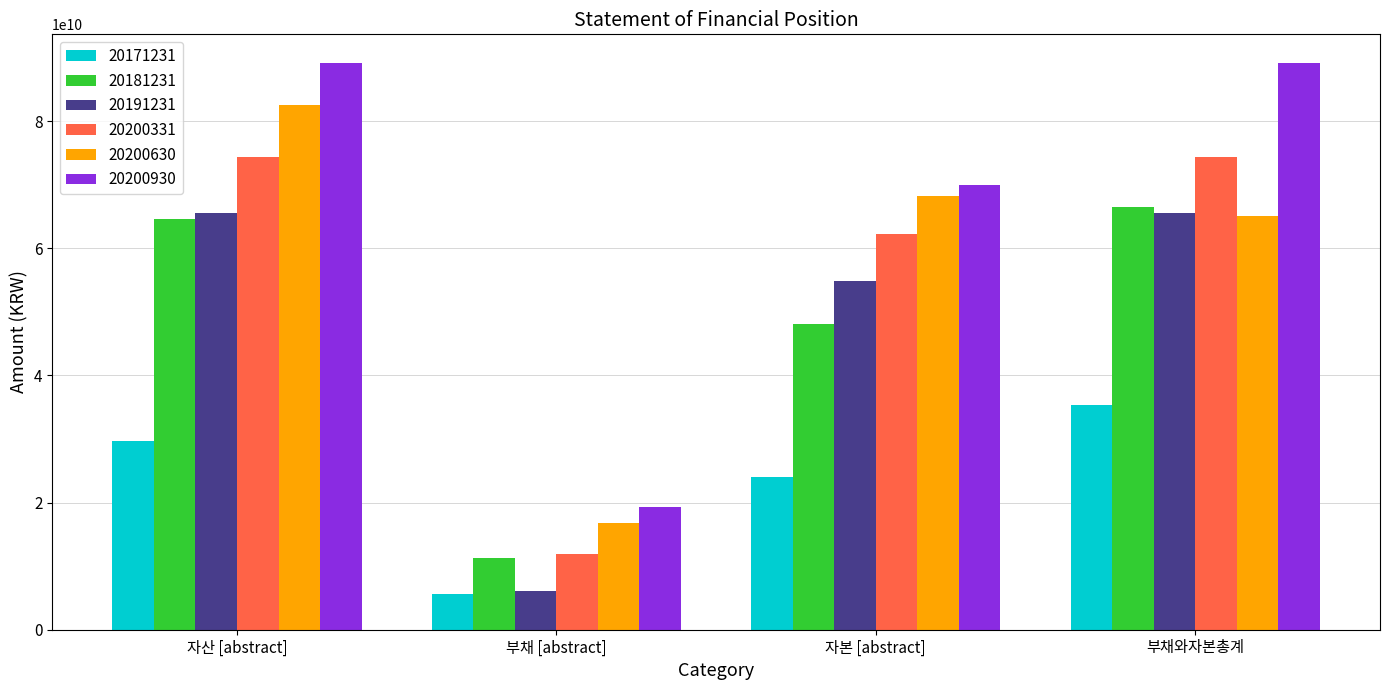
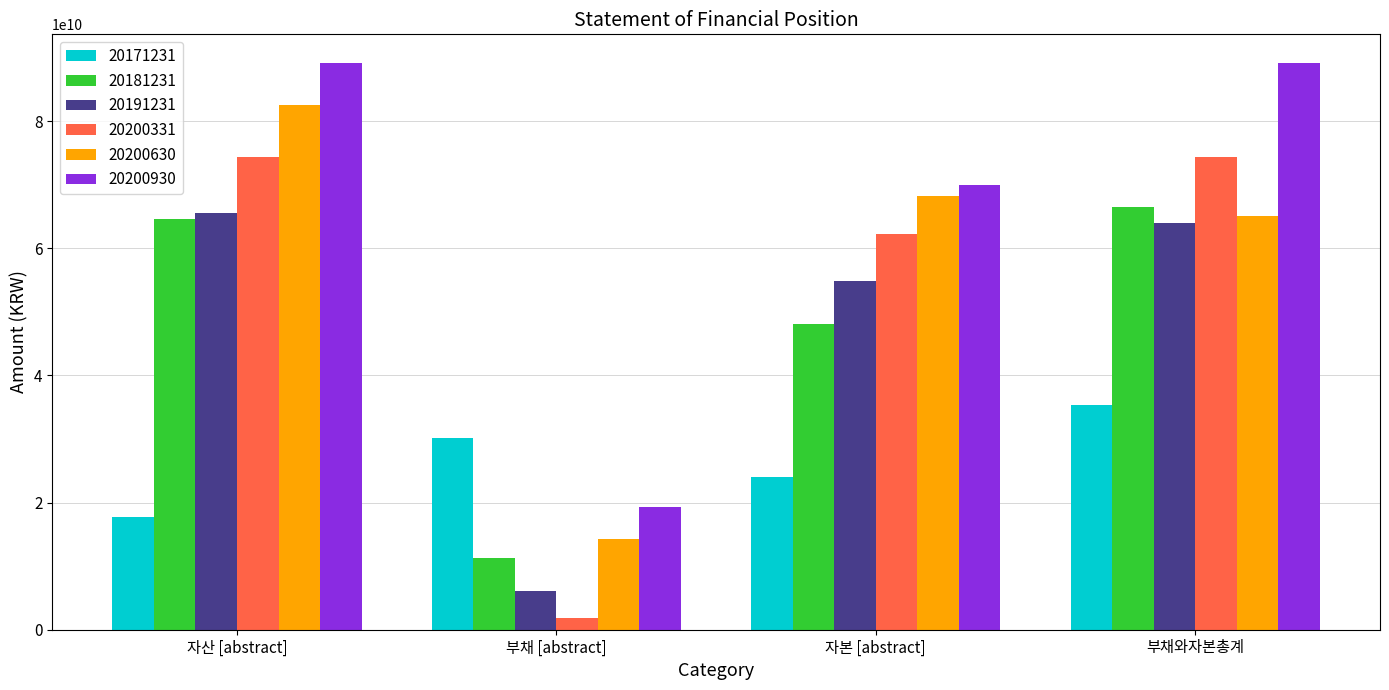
  {
    "20171231": {
-     "자산 [abstract]": 30000000000,
-     "부채 [abstract]": 6000000000,
+     "자산 [abstract]": 18000000000,
+     "부채 [abstract]": 30000000000,
      "자본 [abstract]": 24000000000,
      "부채와자본총계": 35000000000
    },
    "20181231": {
      "자산 [abstract]": 65000000000,
      "부채 [abstract]": 11000000000,
      "자본 [abstract]": 48000000000,
      "부채와자본총계": 66000000000
    },
    "20191231": {
      "자산 [abstract]": 66000000000,
      "부채 [abstract]": 6000000000,
      "자본 [abstract]": 55000000000,
-     "부채와자본총계": 66000000000
+     "부채와자본총계": 64000000000
    },
    "20200331": {
      "자산 [abstract]": 74000000000,
-     "부채 [abstract]": 12000000000,
+     "부채 [abstract]": 2000000000,
      "자본 [abstract]": 62000000000,
      "부채와자본총계": 74000000000
    },
    "20200630": {
      "자산 [abstract]": 82000000000,
-     "부채 [abstract]": 17000000000,
+     "부채 [abstract]": 14000000000,
      "자본 [abstract]": 68000000000,
      "부채와자본총계": 65000000000
    },
    "20200930": {
      "자산 [abstract]": 89000000000,
      "부채 [abstract]": 19000000000,
      "자본 [abstract]": 70000000000,
      "부채와자본총계": 89000000000
    }
  }
